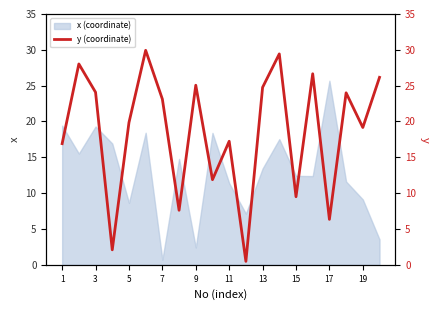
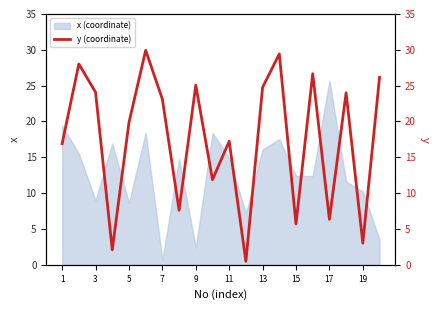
  {
    "x (coordinate)": {
      "1": 19,
-     "3": 19,
+     "3": 9,
      "5": 9,
      "7": 1,
      "9": 2,
-     "11": 11,
-     "13": 13,
+     "11": 15,
+     "13": 16,
      "15": 12,
      "17": 26,
-     "19": 9
+     "19": 10
    },
    "y (coordinate)": {
      "1": 17,
      "3": 24,
      "5": 20,
      "7": 23,
      "9": 25,
      "11": 17,
      "13": 25,
-     "15": 10,
+     "15": 6,
      "17": 6,
-     "19": 19
+     "19": 3
    }
  }
